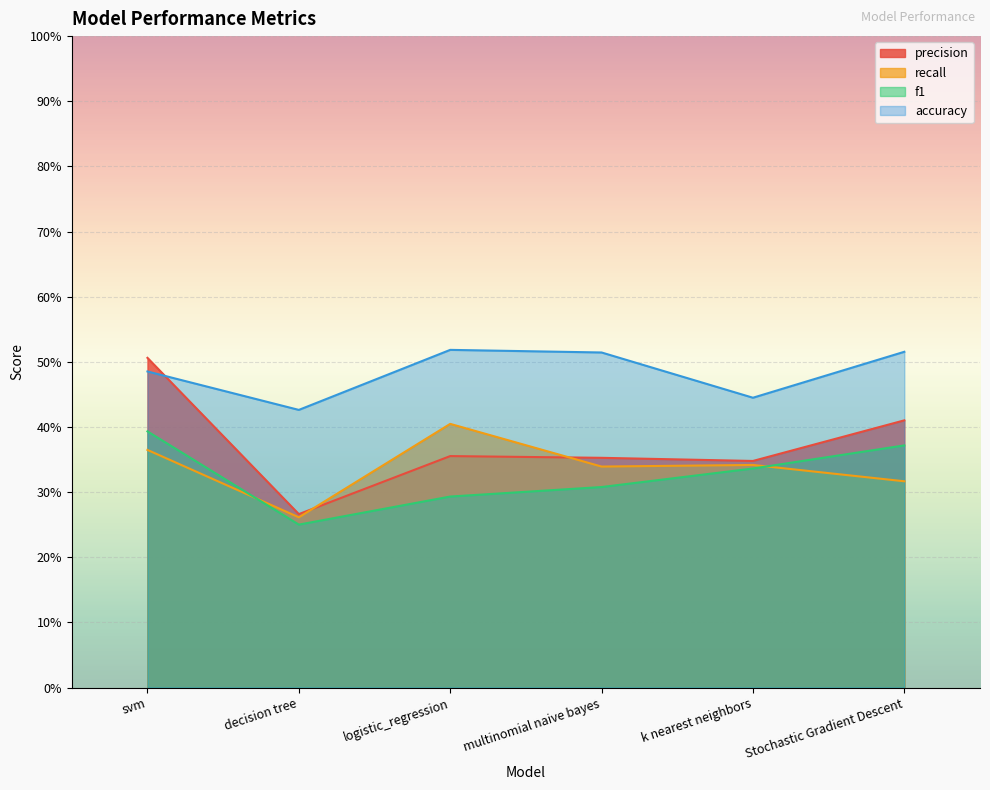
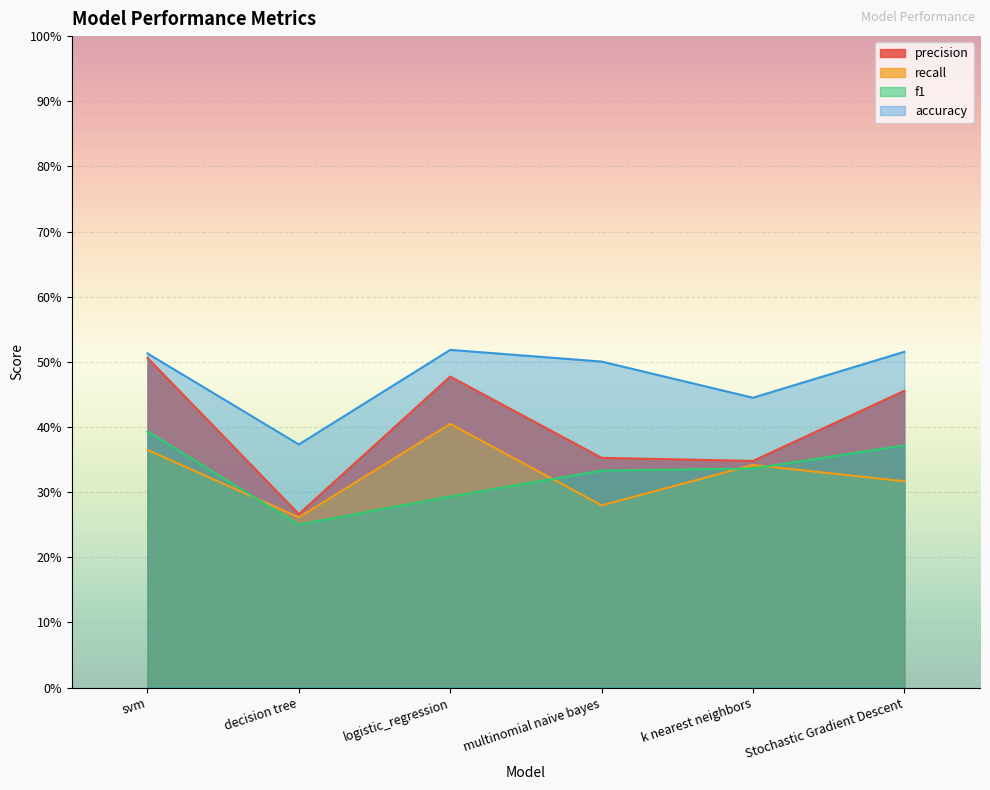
  {
    "precision": {
      "svm": "51%",
      "decision tree": "27%",
-     "logistic_regression": "36%",
+     "logistic_regression": "48%",
      "multinomial naive bayes": "35%",
      "k nearest neighbors": "35%",
-     "Stochastic Gradient Descent": "41%"
+     "Stochastic Gradient Descent": "46%"
    },
    "recall": {
      "svm": "36%",
      "decision tree": "26%",
      "logistic_regression": "40%",
-     "multinomial naive bayes": "34%",
+     "multinomial naive bayes": "28%",
      "k nearest neighbors": "34%",
      "Stochastic Gradient Descent": "32%"
    },
    "f1": {
      "svm": "39%",
      "decision tree": "25%",
      "logistic_regression": "29%",
-     "multinomial naive bayes": "31%",
+     "multinomial naive bayes": "33%",
      "k nearest neighbors": "34%",
      "Stochastic Gradient Descent": "37%"
    },
    "accuracy": {
-     "svm": "49%",
-     "decision tree": "43%",
+     "svm": "51%",
+     "decision tree": "37%",
      "logistic_regression": "52%",
-     "multinomial naive bayes": "51%",
+     "multinomial naive bayes": "50%",
      "k nearest neighbors": "44%",
      "Stochastic Gradient Descent": "52%"
    }
  }
